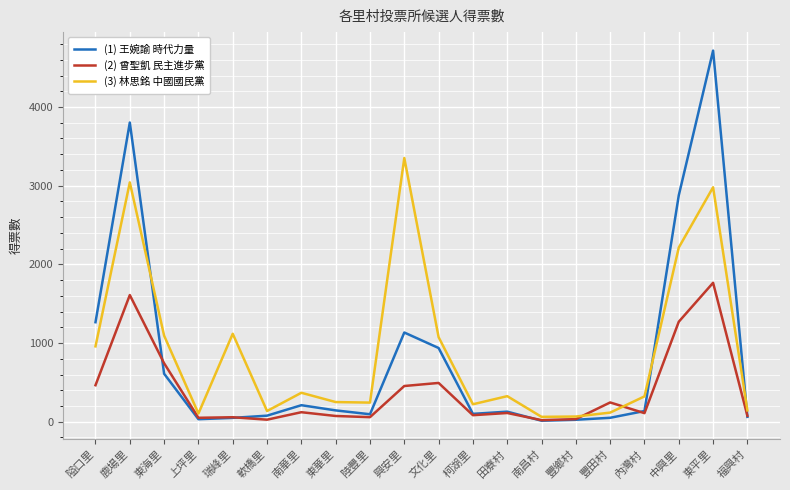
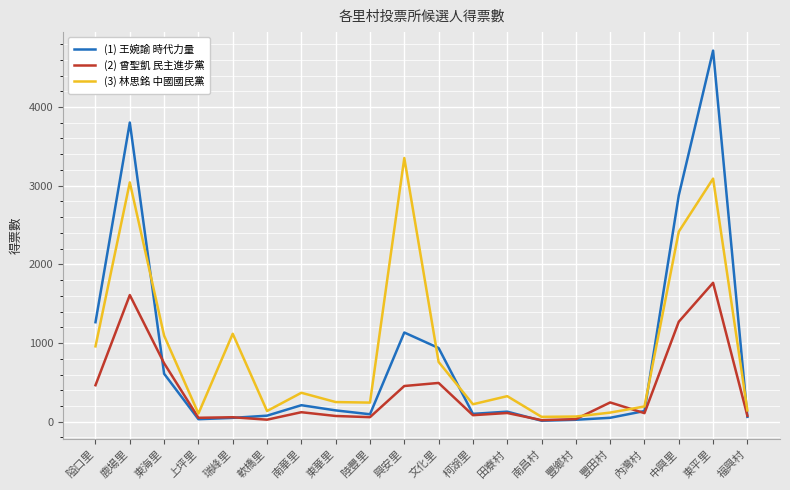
  {
    "(1) 王婉諭 時代力量": {
      "隘口里": 1300,
      "鹿場里": 3800,
      "東海里": 600,
      "軟橋里": 100,
      "南華里": 200,
      "東華里": 100,
      "陸豐里": 100,
      "興安里": 1100,
      "文化里": 900,
      "豐田村": 100,
      "中興里": 2900,
      "東平里": 4700
    },
    "(2) 曾聖凱 民主進步黨": {
      "隘口里": 500,
      "鹿場里": 1600,
      "東海里": 700,
      "軟橋里": 0,
      "南華里": 100,
      "東華里": 100,
      "陸豐里": 100,
      "興安里": 500,
      "文化里": 500,
      "豐田村": 200,
      "中興里": 1300,
      "東平里": 1800
    },
    "(3) 林思銘 中國國民黨": {
      "隘口里": 1000,
      "鹿場里": 3000,
      "東海里": 1100,
      "上坪里": 100,
      "瑞峰里": 1100,
      "軟橋里": 100,
      "南華里": 400,
      "東華里": 300,
      "陸豐里": 200,
      "興安里": 3400,
-     "文化里": 1100,
+     "文化里": 800,
      "柯湖里": 200,
      "田寮村": 300,
      "南昌村": 100,
      "豐鄉村": 100,
      "豐田村": 100,
-     "內灣村": 300,
-     "中興里": 2200,
-     "東平里": 3000,
+     "內灣村": 200,
+     "中興里": 2400,
+     "東平里": 3100,
      "福興村": 100
    }
  }
